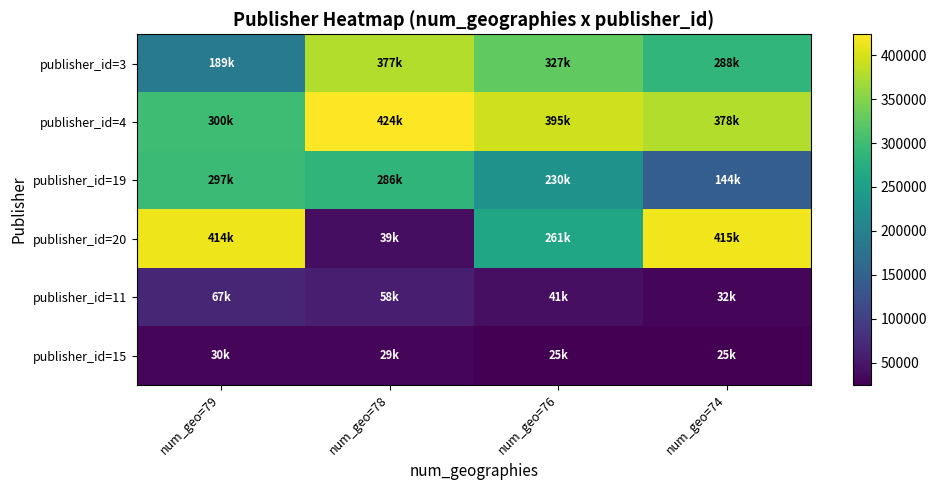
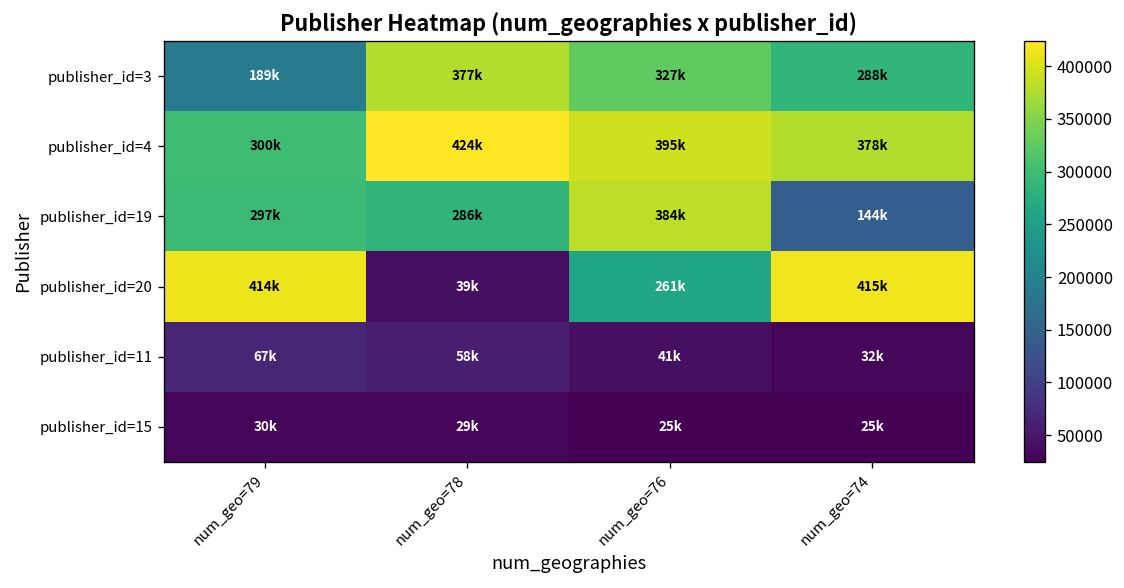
  {
    "publisher_id=3": {
      "num_geo=79": "189k",
      "num_geo=78": "377k",
      "num_geo=76": "327k",
      "num_geo=74": "288k"
    },
    "publisher_id=4": {
      "num_geo=79": "300k",
      "num_geo=78": "424k",
      "num_geo=76": "395k",
      "num_geo=74": "378k"
    },
    "publisher_id=19": {
      "num_geo=79": "297k",
      "num_geo=78": "286k",
-     "num_geo=76": "230k",
+     "num_geo=76": "384k",
      "num_geo=74": "144k"
    },
    "publisher_id=20": {
      "num_geo=79": "414k",
      "num_geo=78": "39k",
      "num_geo=76": "261k",
      "num_geo=74": "415k"
    },
    "publisher_id=11": {
      "num_geo=79": "67k",
      "num_geo=78": "58k",
      "num_geo=76": "41k",
      "num_geo=74": "32k"
    },
    "publisher_id=15": {
      "num_geo=79": "30k",
      "num_geo=78": "29k",
      "num_geo=76": "25k",
      "num_geo=74": "25k"
    }
  }
